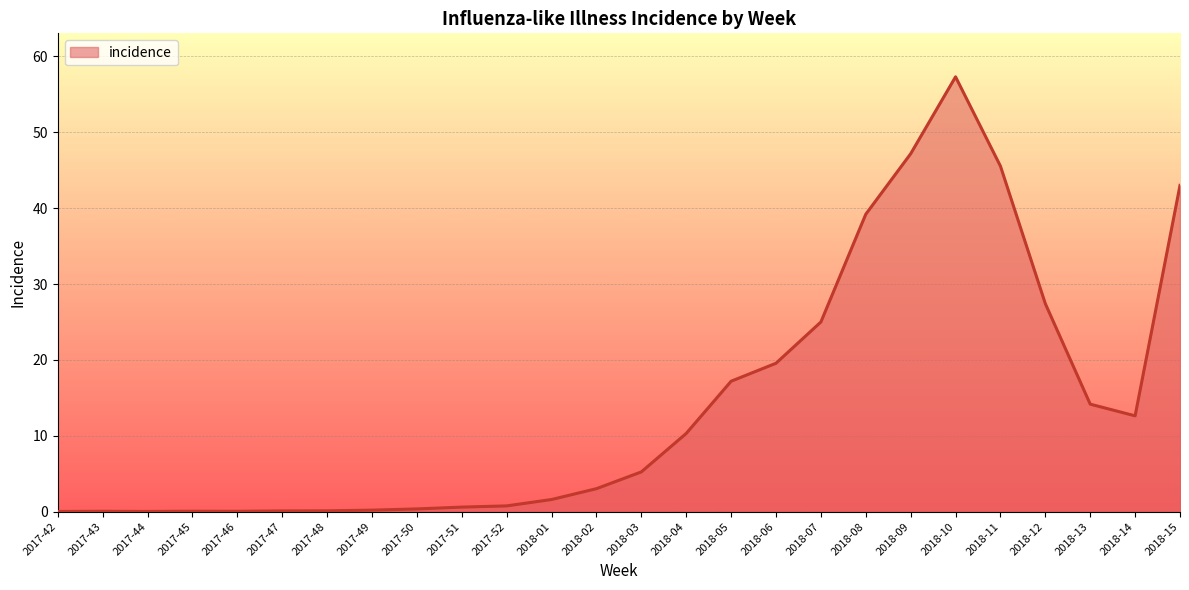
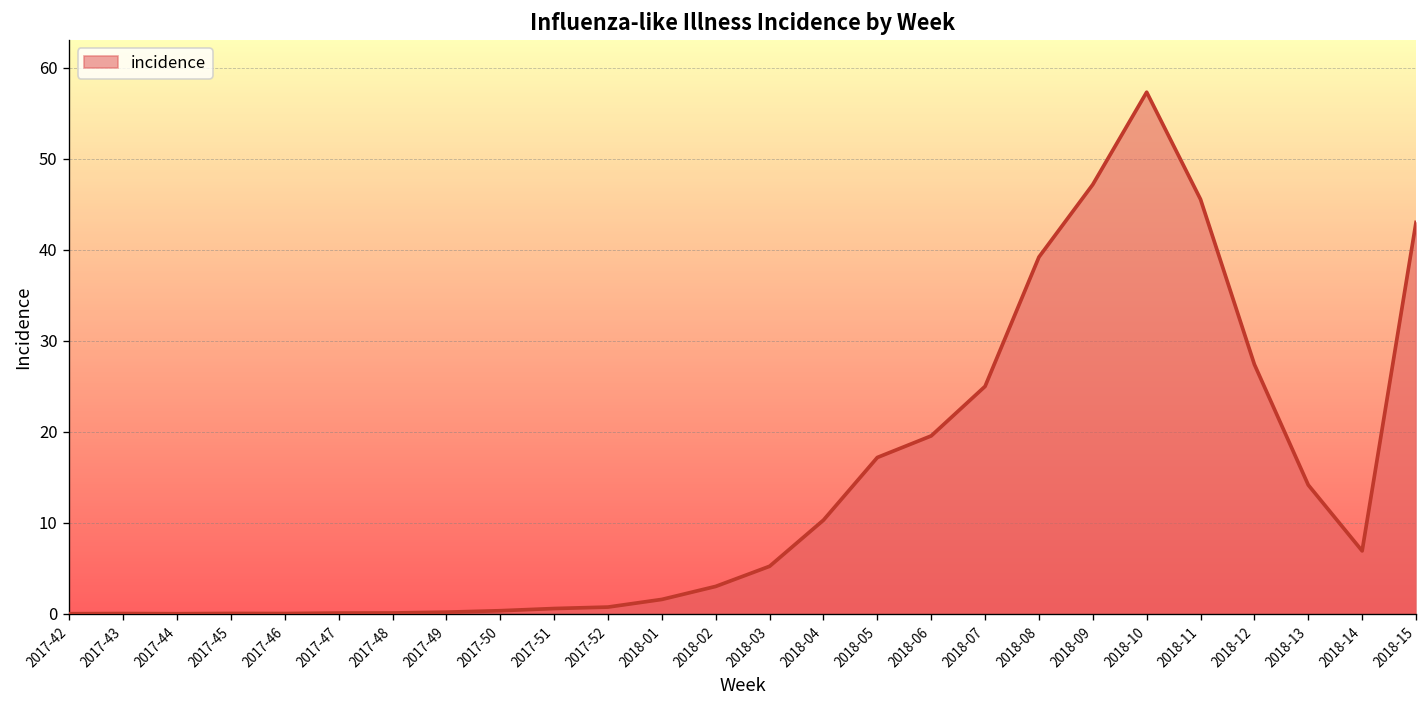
  {
    "2017-42": 0,
    "2017-43": 0,
    "2017-44": 0,
    "2017-45": 0,
    "2017-46": 0,
    "2017-47": 0,
    "2017-48": 0,
    "2017-49": 0,
    "2017-50": 0,
    "2017-51": 1,
    "2017-52": 1,
    "2018-01": 2,
    "2018-02": 3,
    "2018-03": 5,
    "2018-04": 10,
    "2018-05": 17,
    "2018-06": 20,
    "2018-07": 25,
    "2018-08": 39,
    "2018-09": 47,
    "2018-10": 57,
    "2018-11": 46,
    "2018-12": 27,
    "2018-13": 14,
-   "2018-14": 13,
+   "2018-14": 7,
    "2018-15": 43
  }
